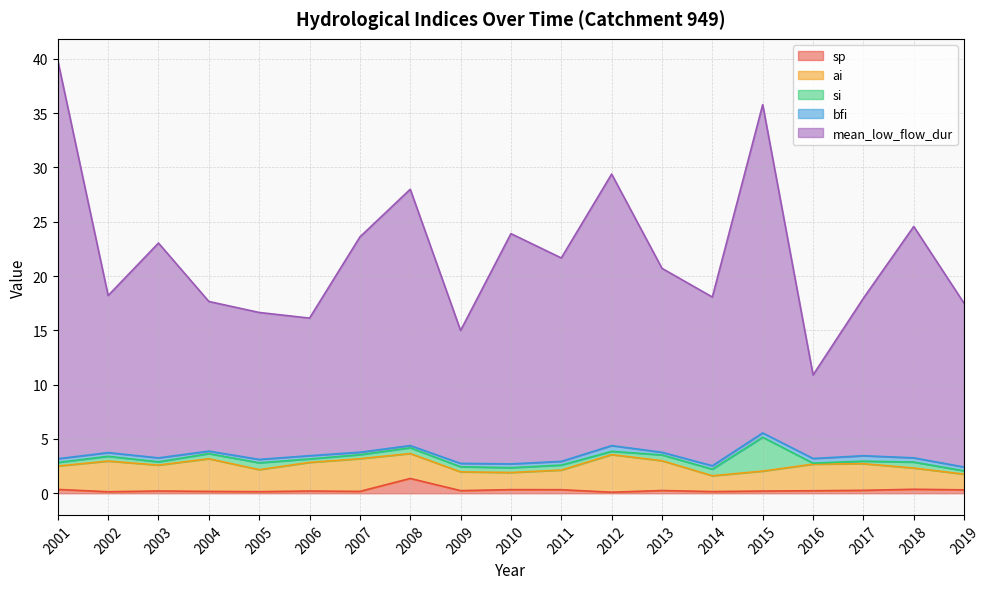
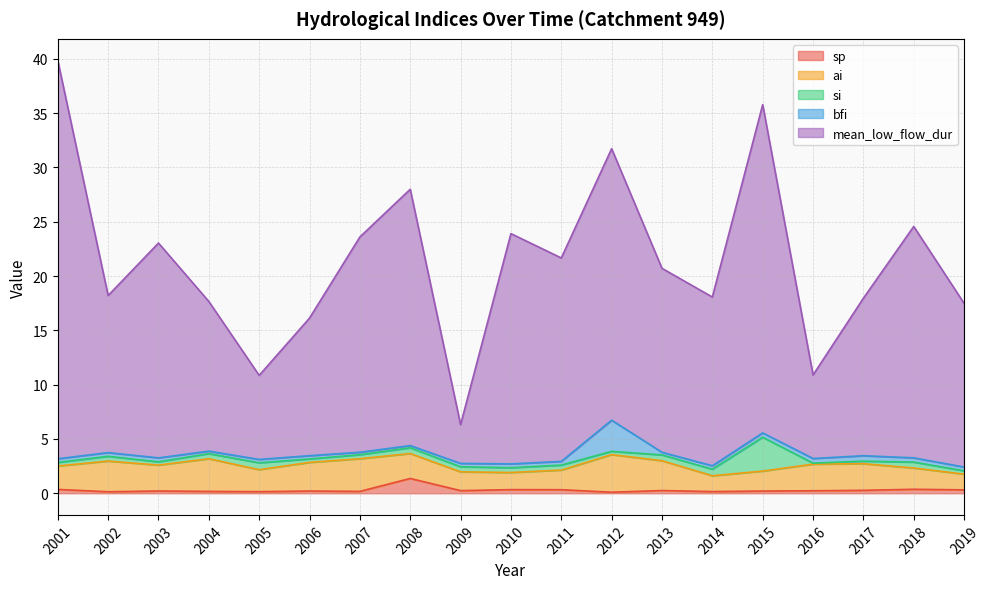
  {
    "sp": {
      "2001": 0.4,
      "2002": 0.1,
      "2003": 0.2,
      "2004": 0.2,
      "2005": 0.1,
      "2006": 0.2,
      "2007": 0.2,
      "2008": 1.4,
      "2009": 0.2,
      "2010": 0.3,
      "2011": 0.3,
      "2012": 0.1,
      "2013": 0.3,
      "2014": 0.2,
      "2015": 0.2,
      "2016": 0.2,
      "2017": 0.3,
      "2018": 0.4,
      "2019": 0.3
    },
    "ai": {
      "2001": 2.2,
      "2002": 2.8,
      "2003": 2.4,
      "2004": 3.0,
      "2005": 2.0,
      "2006": 2.6,
      "2007": 3.0,
      "2008": 2.3,
      "2009": 1.7,
      "2010": 1.6,
      "2011": 1.8,
      "2012": 3.5,
      "2013": 2.7,
      "2014": 1.5,
      "2015": 1.8,
      "2018": 2.0,
      "2019": 1.4
    },
    "si": {
      "2001": 0.3,
      "2002": 0.4,
      "2003": 0.3,
      "2005": 0.6,
      "2006": 0.3,
      "2009": 0.5,
      "2010": 0.4,
      "2011": 0.5,
      "2012": 0.3,
      "2013": 0.5,
      "2014": 0.6,
      "2015": 3.1,
      "2018": 0.5,
      "2019": 0.3
    },
    "bfi": {
      "2001": 0.3,
      "2002": 0.3,
      "2003": 0.4,
      "2005": 0.3,
      "2006": 0.3,
      "2009": 0.3,
      "2010": 0.3,
      "2011": 0.3,
-     "2012": 0.5,
+     "2012": 2.9,
      "2013": 0.2,
      "2014": 0.3,
      "2015": 0.4,
      "2016": 0.4,
      "2017": 0.5,
      "2018": 0.4,
      "2019": 0.3
    },
    "mean_low_flow_dur": {
      "2001": 36.7,
      "2002": 14.5,
      "2003": 19.8,
      "2004": 13.8,
-     "2005": 13.5,
+     "2005": 7.7,
      "2006": 12.7,
      "2007": 19.8,
      "2008": 23.6,
-     "2009": 12.2,
+     "2009": 3.6,
      "2010": 21.2,
      "2011": 18.7,
      "2012": 25.0,
      "2013": 16.9,
      "2014": 15.5,
      "2015": 30.2,
      "2016": 7.7,
      "2017": 14.5,
      "2018": 21.3,
      "2019": 15.1
    }
  }
